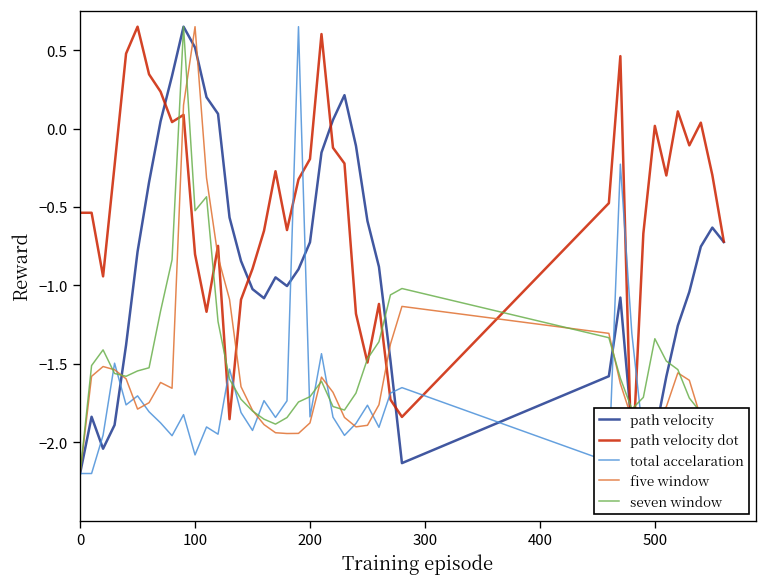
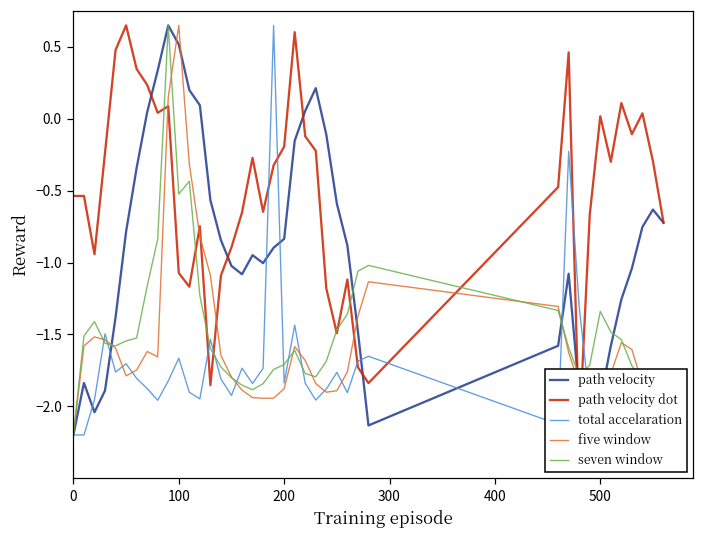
  {
    "path velocity": {
      "100": 0.52,
-     "200": -0.73
+     "200": -0.84
    },
    "path velocity dot": {
      "0": -0.54,
-     "100": -0.80,
+     "100": -1.07,
      "200": -0.19,
      "500": 0.02
    },
    "total accelaration": {
-     "100": -2.08,
+     "100": -1.67,
      "200": -1.84
    },
    "five window": {
      "100": 0.65,
      "200": -1.88
    },
    "seven window": {
      "100": -0.52,
      "200": -1.71,
      "500": -1.34
    }
  }
